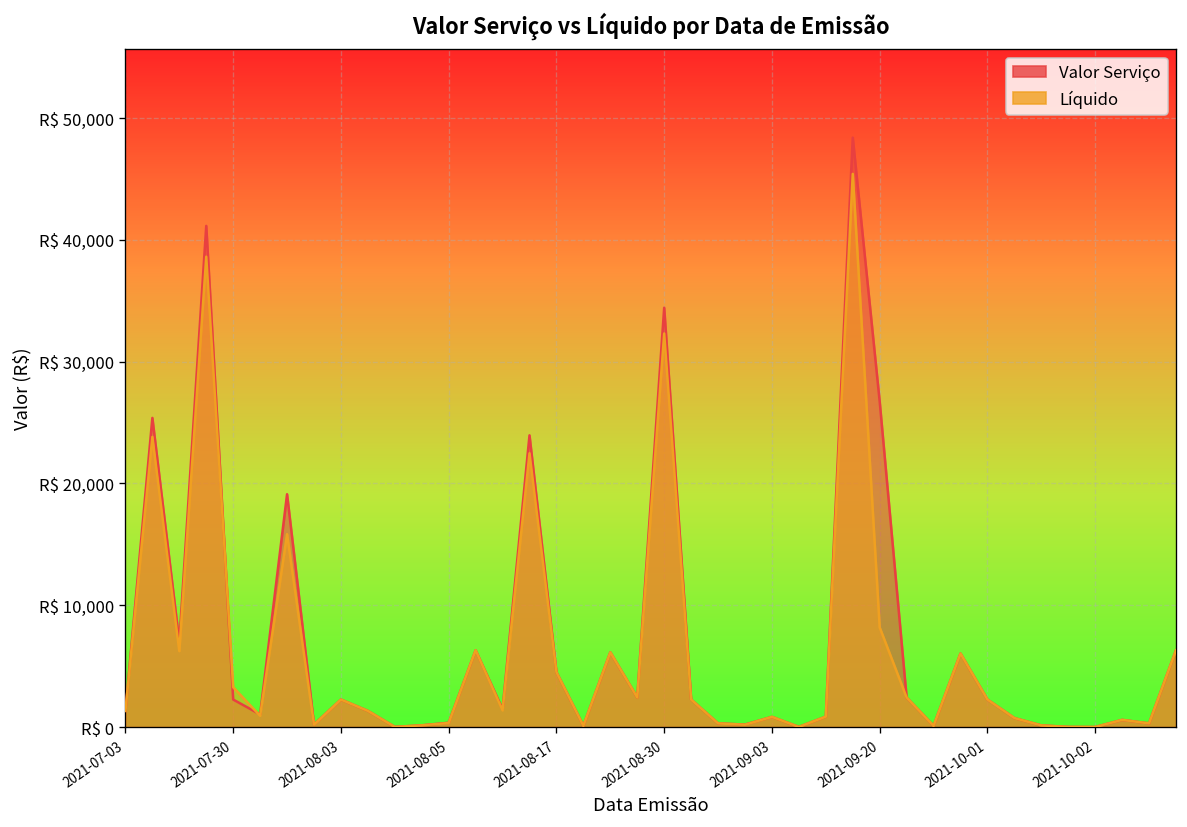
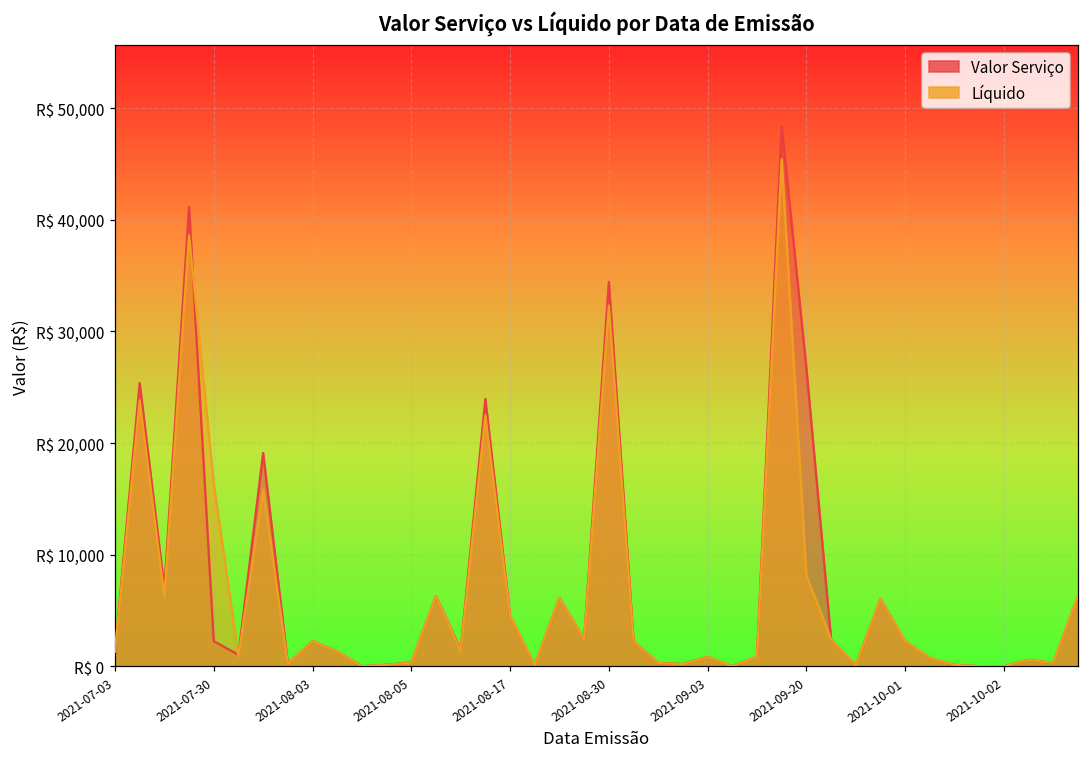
  {
    "Valor Serviço": {
      "2021-07-30": "R$ 2,300",
      "2021-09-20": "R$ 26,700"
    },
    "Líquido": {
-     "2021-07-30": "R$ 3,300",
+     "2021-07-30": "R$ 16,400",
      "2021-09-20": "R$ 8,200"
    }
  }
